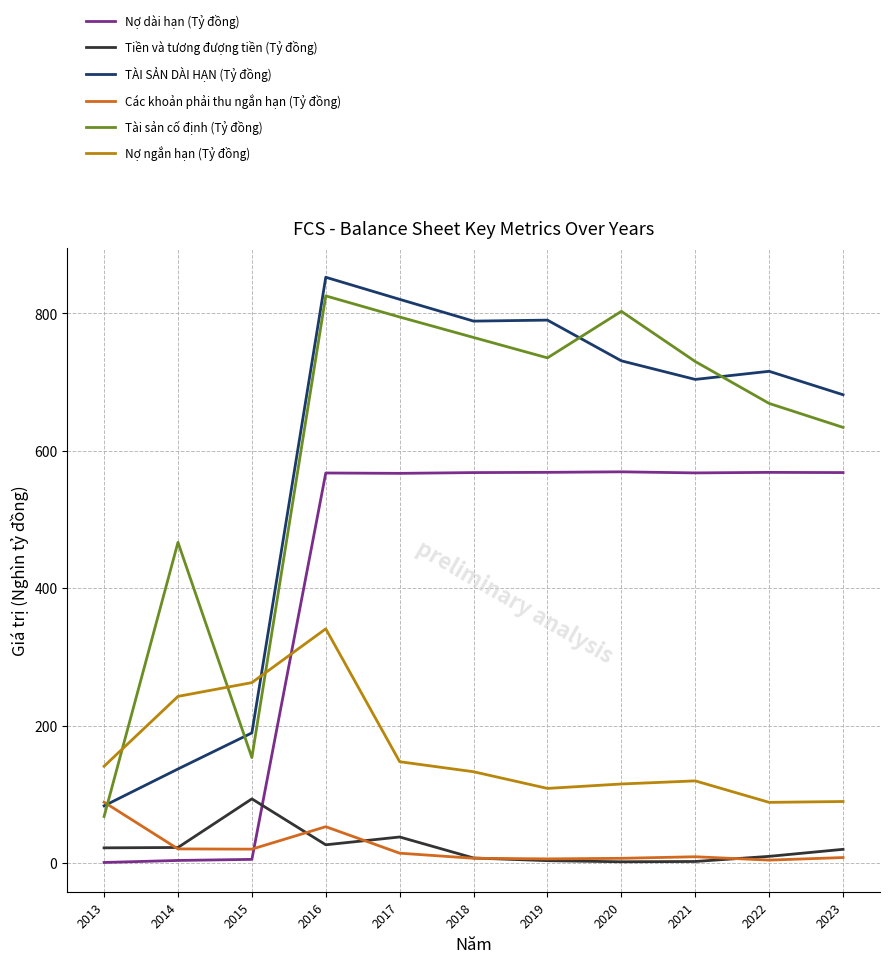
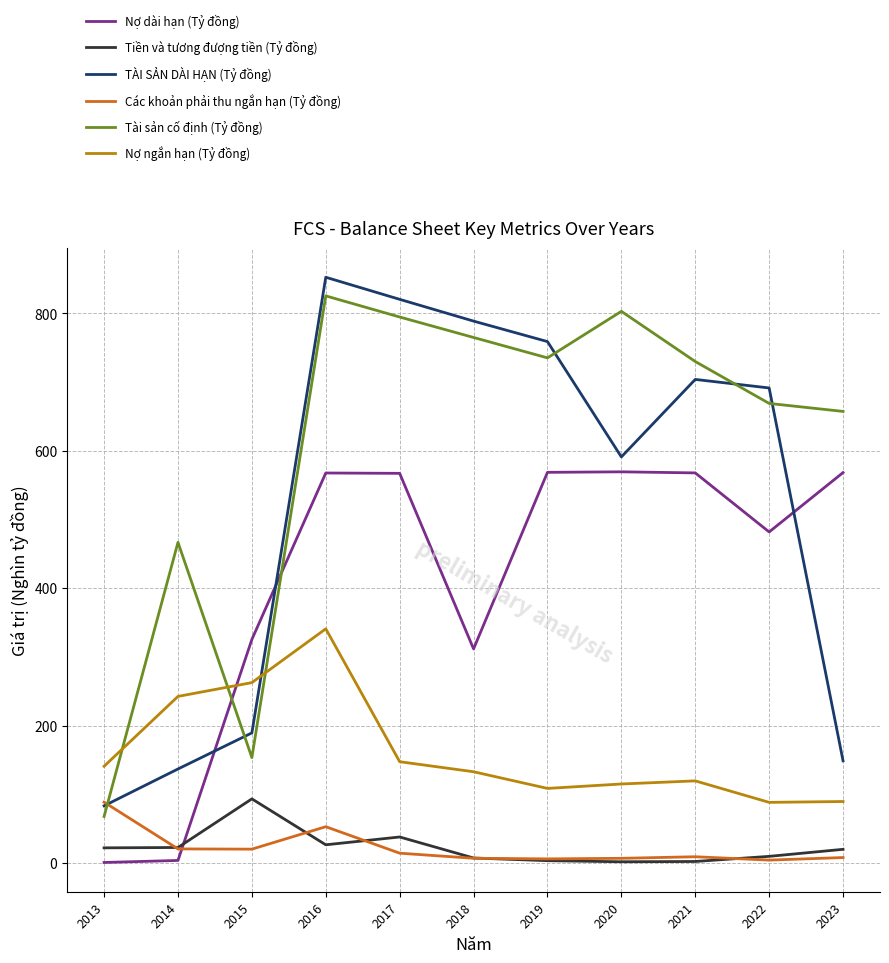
  {
    "Nợ dài hạn (Tỷ đồng)": {
      "2013": 0,
      "2014": 0,
-     "2015": 10,
+     "2015": 330,
      "2016": 570,
      "2017": 570,
-     "2018": 570,
+     "2018": 310,
      "2019": 570,
      "2020": 570,
      "2021": 570,
-     "2022": 570,
+     "2022": 480,
      "2023": 570
    },
    "Tiền và tương đượng tiền (Tỷ đồng)": {
      "2013": 20,
      "2015": 90,
      "2016": 30,
      "2017": 40,
      "2020": 0,
      "2021": 0,
      "2022": 10,
      "2023": 20
    },
    "TÀI SẢN DÀI HẠN (Tỷ đồng)": {
      "2013": 80,
      "2014": 140,
      "2015": 190,
      "2016": 850,
      "2017": 820,
      "2018": 790,
-     "2019": 790,
-     "2020": 730,
+     "2019": 760,
+     "2020": 590,
      "2021": 700,
-     "2022": 720,
-     "2023": 680
+     "2022": 690,
+     "2023": 150
    },
    "Tài sản cố định (Tỷ đồng)": {
      "2013": 70,
      "2014": 470,
      "2015": 150,
      "2016": 830,
      "2017": 790,
      "2018": 760,
      "2019": 740,
      "2020": 800,
      "2021": 730,
      "2022": 670,
-     "2023": 630
+     "2023": 660
    }
  }
